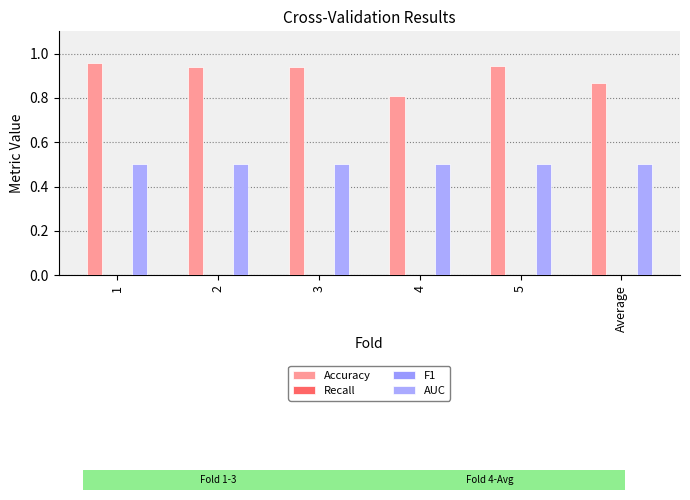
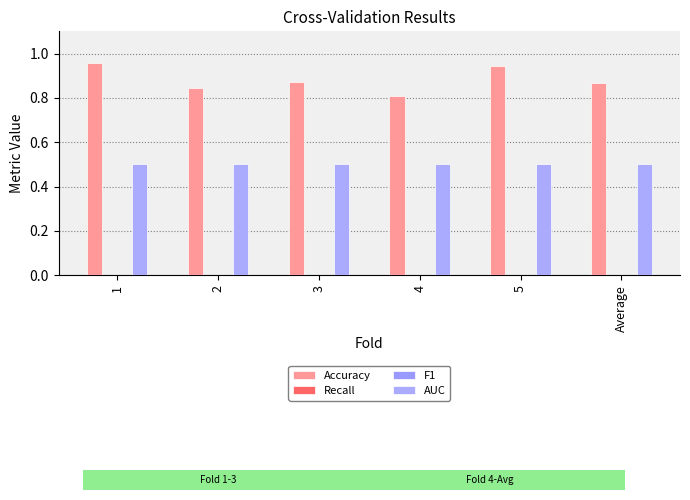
  {
    "Accuracy": {
      "1": 0.96,
-     "2": 0.94,
-     "3": 0.94,
+     "2": 0.85,
+     "3": 0.87,
      "4": 0.81,
      "5": 0.94,
      "Average": 0.87
    },
    "Recall": {
      "1": 0.00,
      "2": 0.00,
      "3": 0.00,
      "4": 0.00,
      "5": 0.00,
      "Average": 0.00
    }
  }
